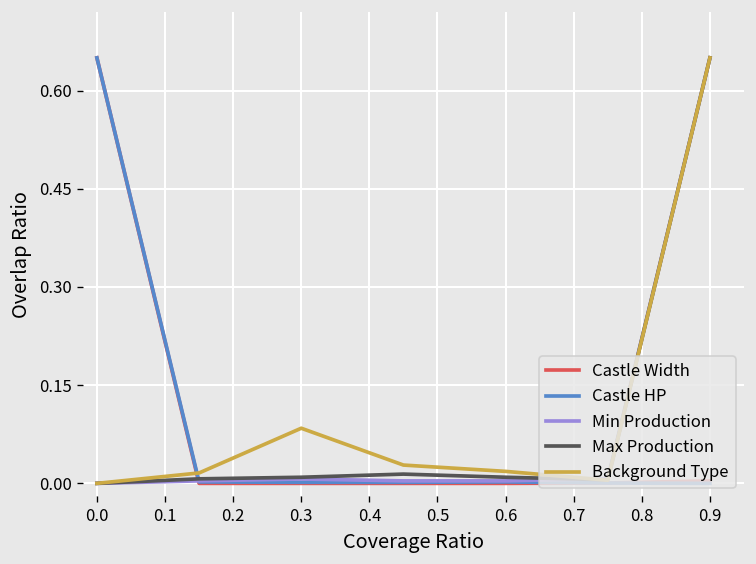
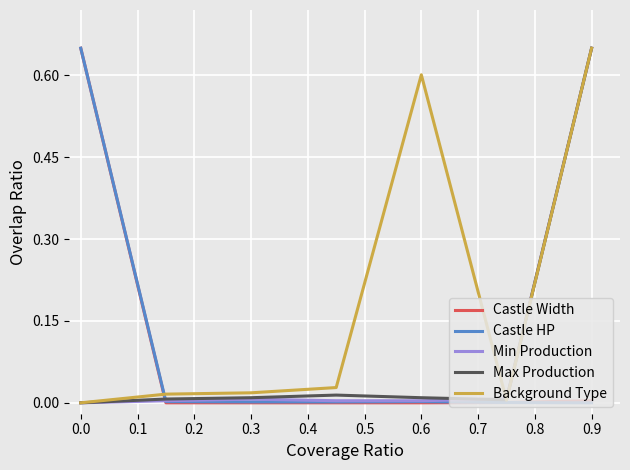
  {
    "Max Production": {
      "0.6": 0.01
    },
    "Background Type": {
-     "0.3": 0.08,
-     "0.6": 0.02
+     "0.3": 0.02,
+     "0.6": 0.60
    }
  }
